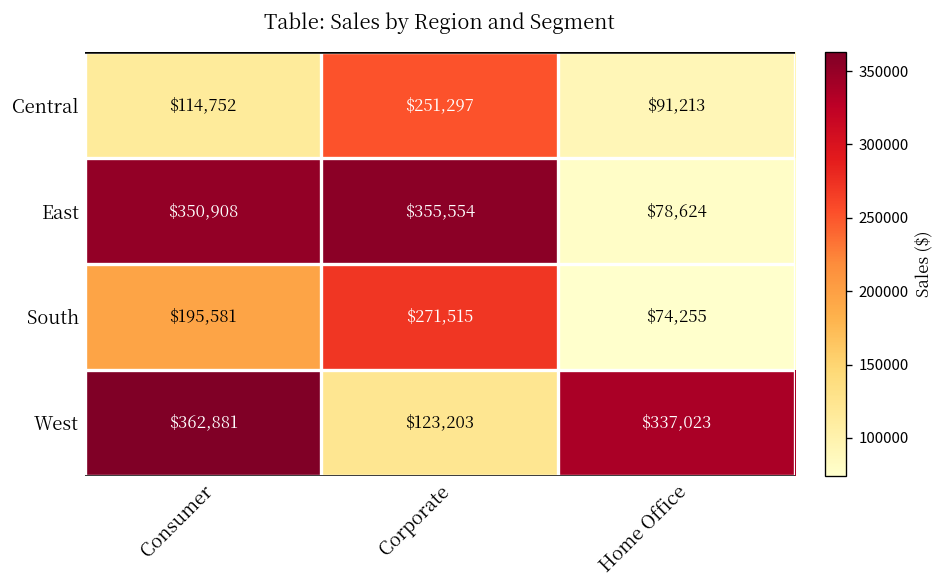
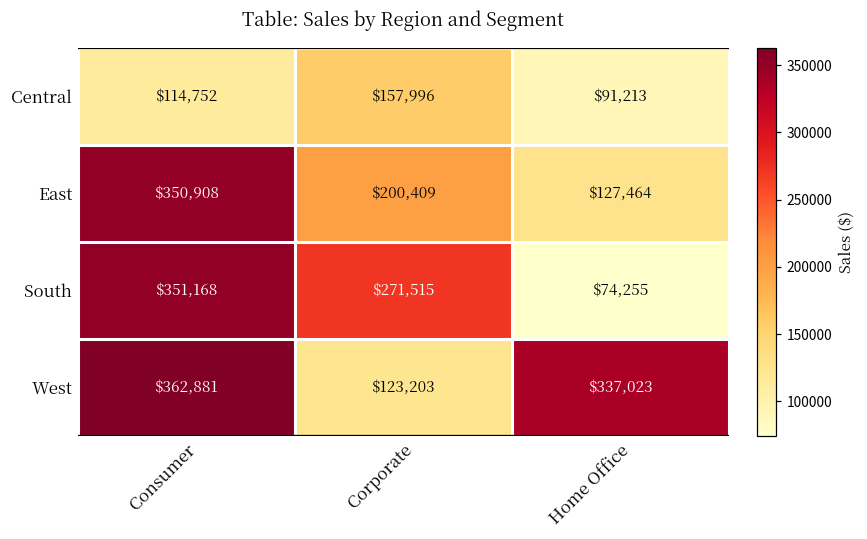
  {
    "Central": {
      "Consumer": "$114,752",
-     "Corporate": "$251,297",
+     "Corporate": "$157,996",
      "Home Office": "$91,213"
    },
    "East": {
      "Consumer": "$350,908",
-     "Corporate": "$355,554",
-     "Home Office": "$78,624"
+     "Corporate": "$200,409",
+     "Home Office": "$127,464"
    },
    "South": {
-     "Consumer": "$195,581",
+     "Consumer": "$351,168",
      "Corporate": "$271,515",
      "Home Office": "$74,255"
    },
    "West": {
      "Consumer": "$362,881",
      "Corporate": "$123,203",
      "Home Office": "$337,023"
    }
  }
